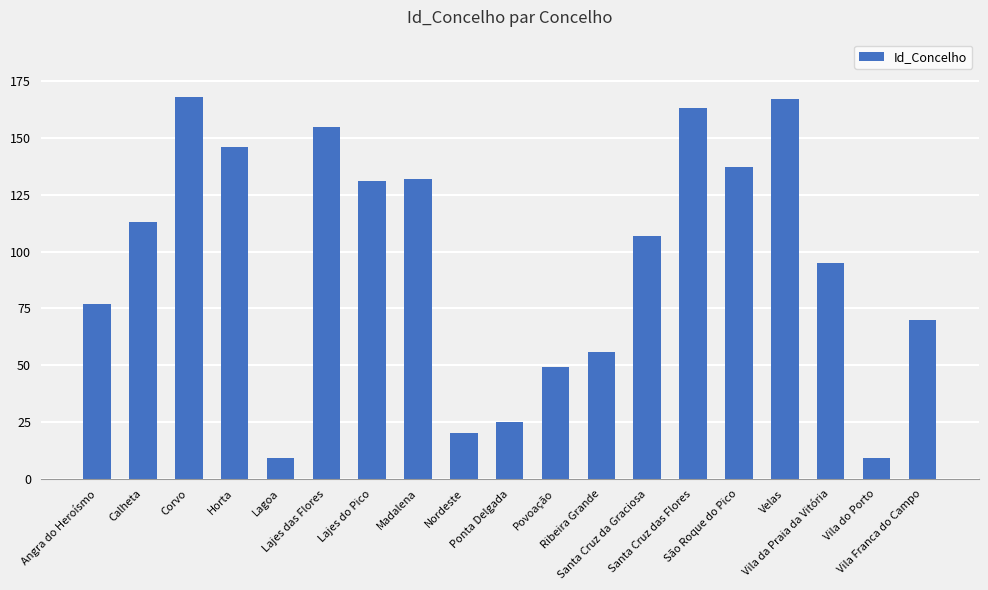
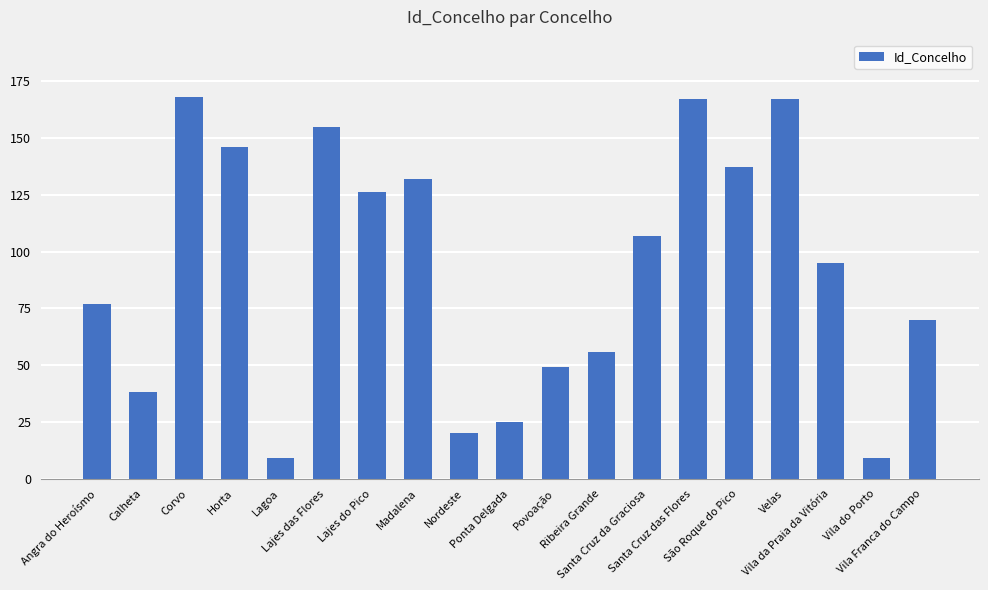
  {
    "Angra do Heroísmo": 77,
-   "Calheta": 113,
+   "Calheta": 38,
    "Corvo": 168,
    "Horta": 146,
    "Lagoa": 9,
    "Lajes das Flores": 155,
-   "Lajes do Pico": 131,
+   "Lajes do Pico": 126,
    "Madalena": 132,
    "Nordeste": 20,
    "Ponta Delgada": 25,
    "Povoação": 49,
    "Ribeira Grande": 56,
    "Santa Cruz da Graciosa": 107,
-   "Santa Cruz das Flores": 163,
+   "Santa Cruz das Flores": 167,
    "São Roque do Pico": 137,
    "Velas": 167,
    "Vila da Praia da Vitória": 95,
    "Vila do Porto": 9,
    "Vila Franca do Campo": 70
  }
